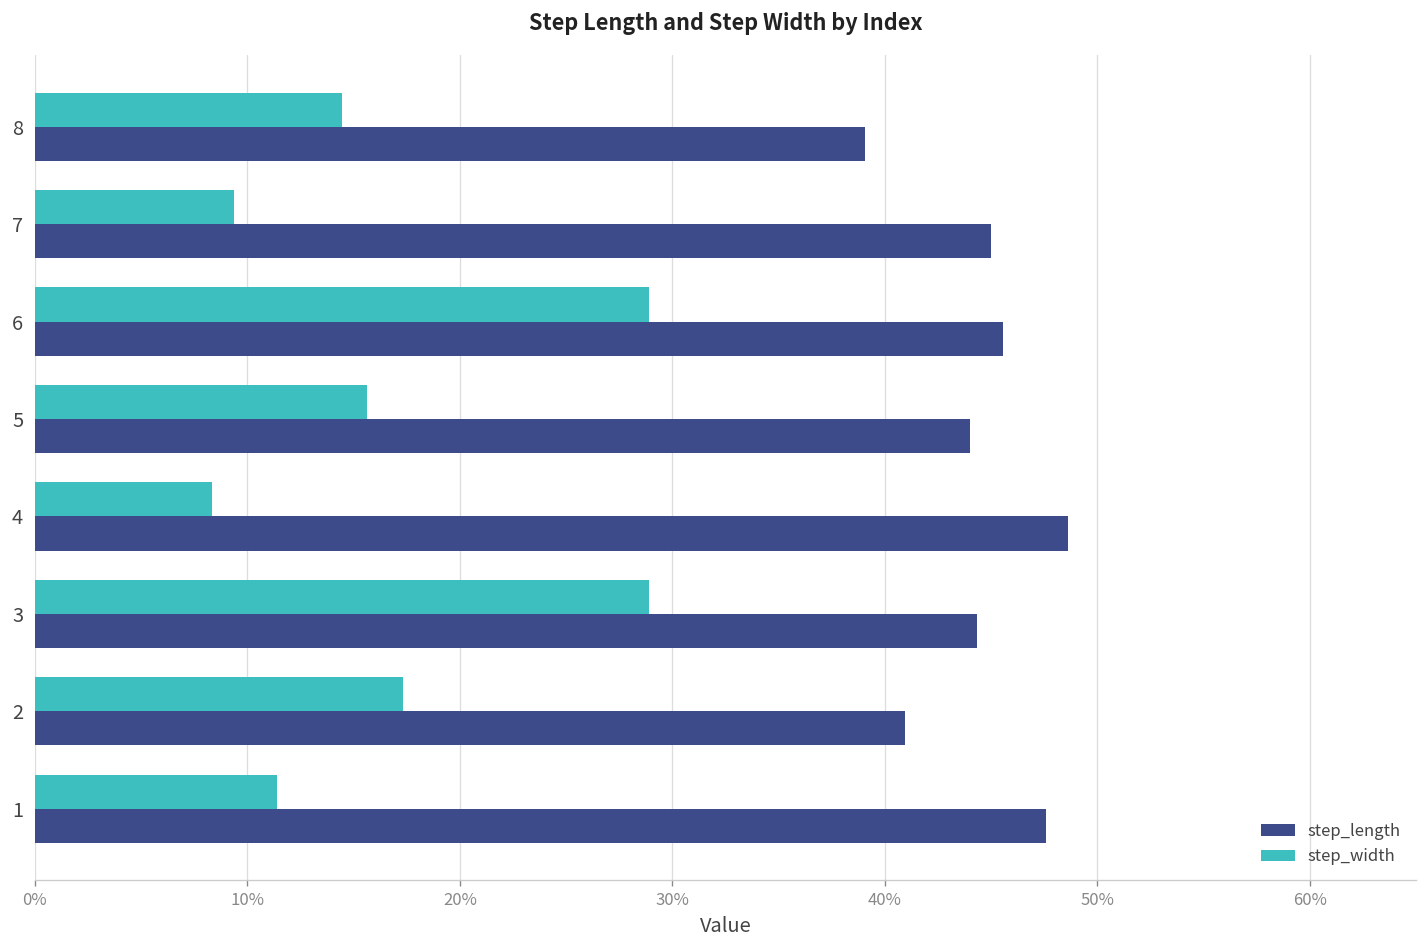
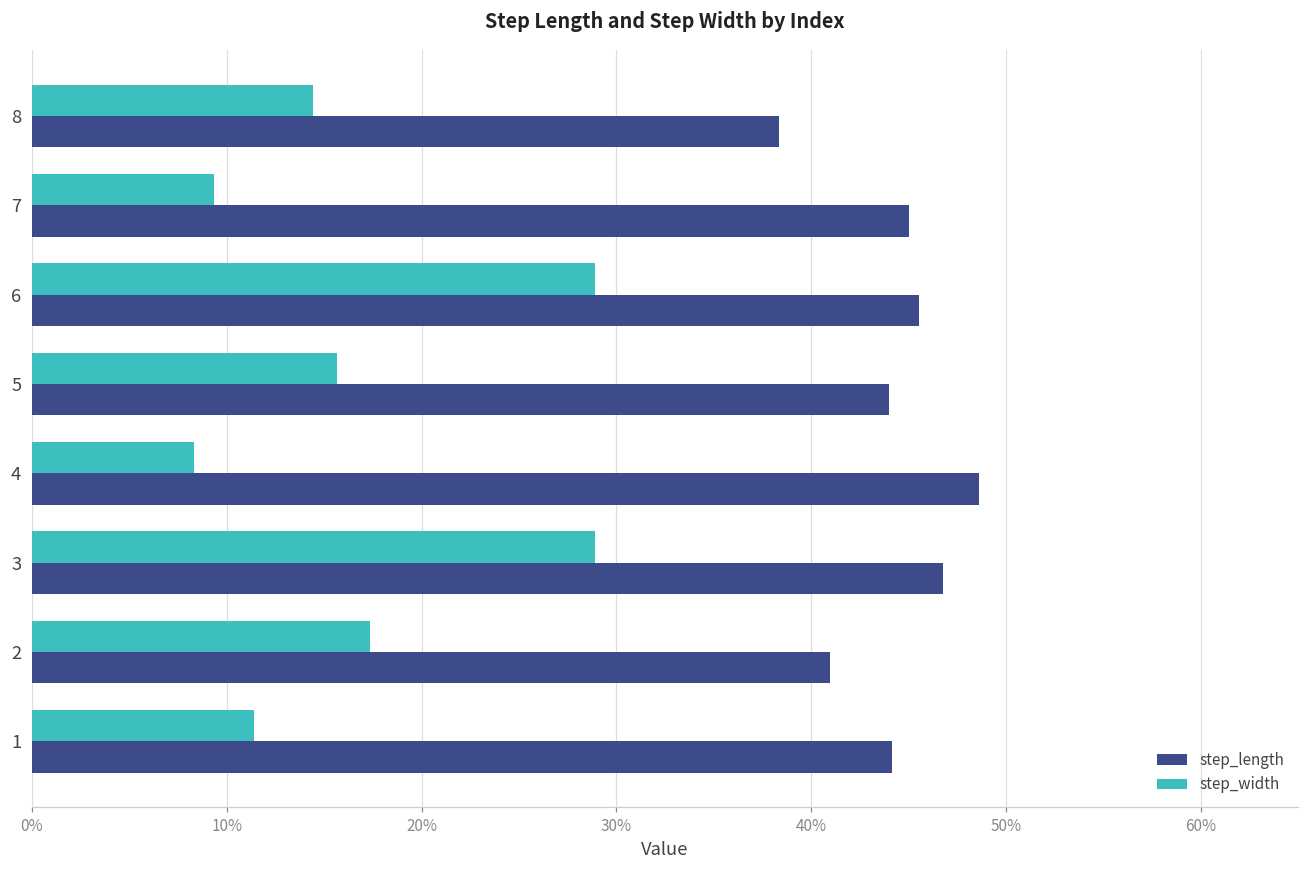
  {
    "step_length": {
-     "8": "39.1%",
+     "8": "38.3%",
      "7": "45.0%",
      "6": "45.6%",
      "5": "44.0%",
      "4": "48.6%",
-     "3": "44.4%",
+     "3": "46.8%",
      "2": "41.0%",
-     "1": "47.6%"
+     "1": "44.1%"
    },
    "step_width": {
      "8": "14.4%",
      "7": "9.3%",
      "6": "28.9%",
      "5": "15.6%",
      "4": "8.3%",
      "3": "28.9%",
      "2": "17.3%",
      "1": "11.4%"
    }
  }
